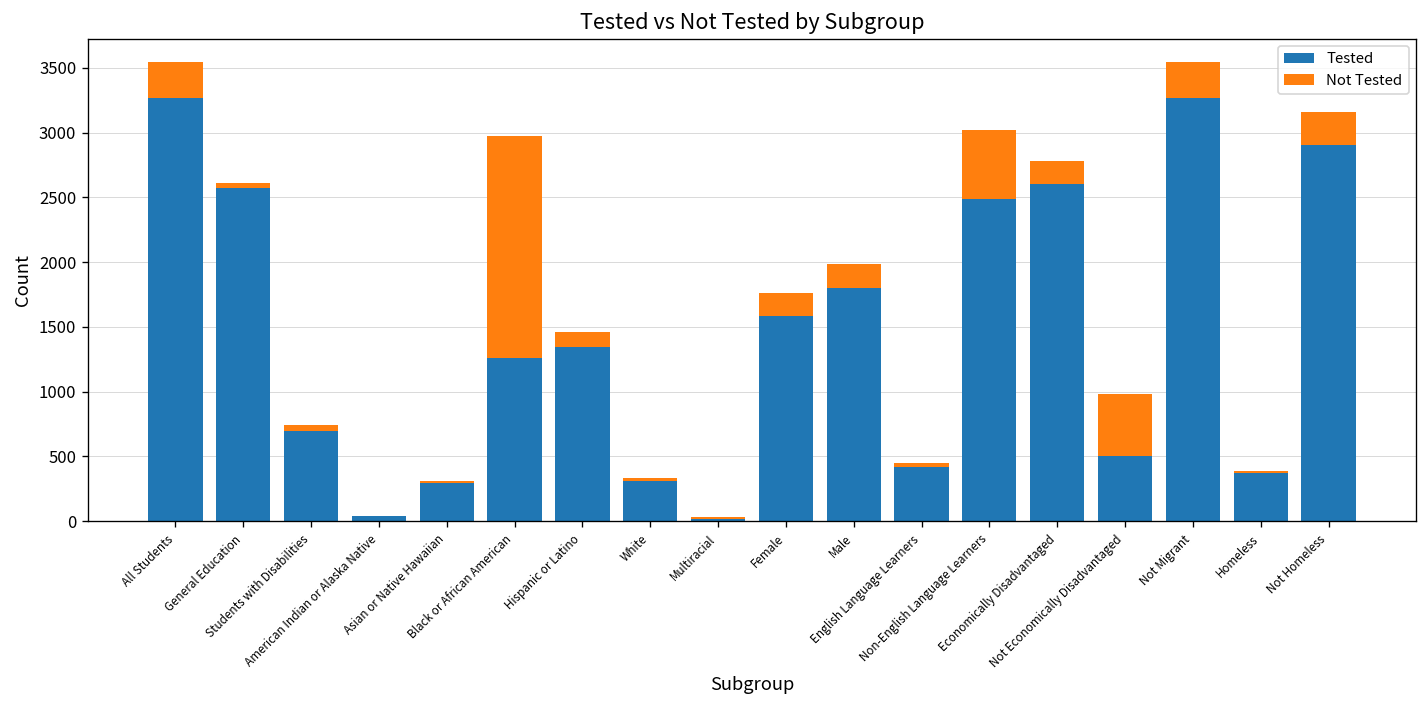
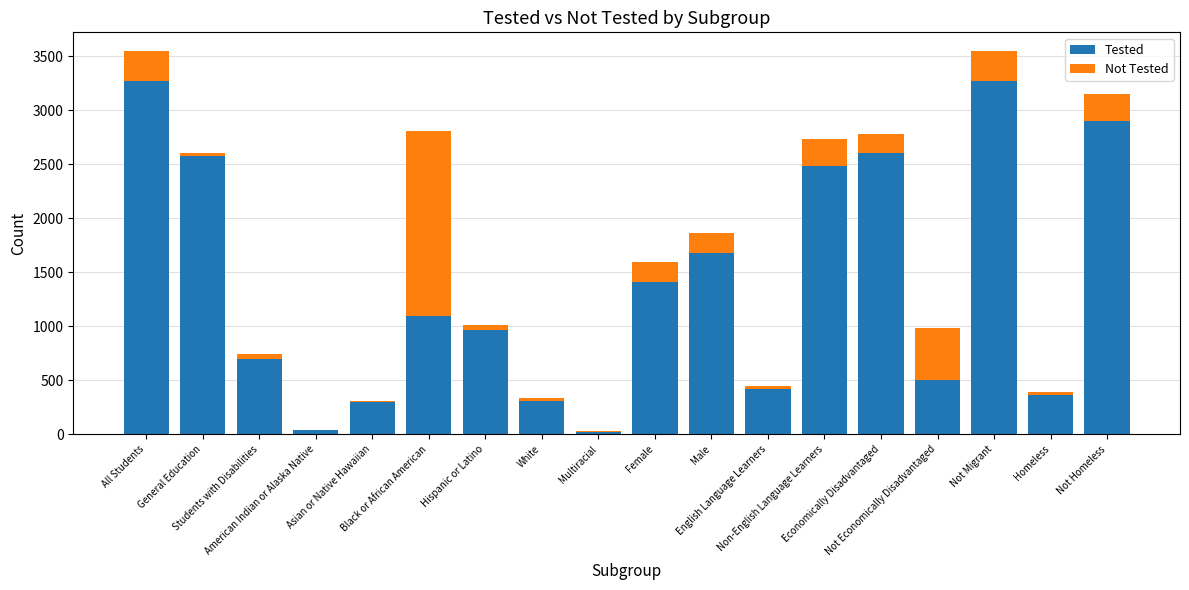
  {
    "Tested": {
      "All Students": 3270,
      "General Education": 2580,
      "Students with Disabilities": 690,
      "American Indian or Alaska Native": 40,
      "Asian or Native Hawaiian": 300,
-     "Black or African American": 1260,
-     "Hispanic or Latino": 1340,
+     "Black or African American": 1090,
+     "Hispanic or Latino": 970,
      "White": 310,
-     "Female": 1590,
-     "Male": 1800,
+     "Female": 1410,
+     "Male": 1680,
      "English Language Learners": 420,
      "Non-English Language Learners": 2490,
      "Economically Disadvantaged": 2600,
      "Not Economically Disadvantaged": 500,
      "Not Migrant": 3270,
      "Homeless": 370,
      "Not Homeless": 2900
    },
    "Not Tested": {
      "All Students": 280,
      "General Education": 40,
      "Students with Disabilities": 50,
      "American Indian or Alaska Native": 0,
      "Black or African American": 1720,
-     "Hispanic or Latino": 120,
+     "Hispanic or Latino": 40,
      "Female": 180,
      "Male": 190,
      "English Language Learners": 30,
-     "Non-English Language Learners": 530,
+     "Non-English Language Learners": 250,
      "Economically Disadvantaged": 180,
      "Not Economically Disadvantaged": 480,
      "Not Migrant": 280,
      "Not Homeless": 260
    }
  }
